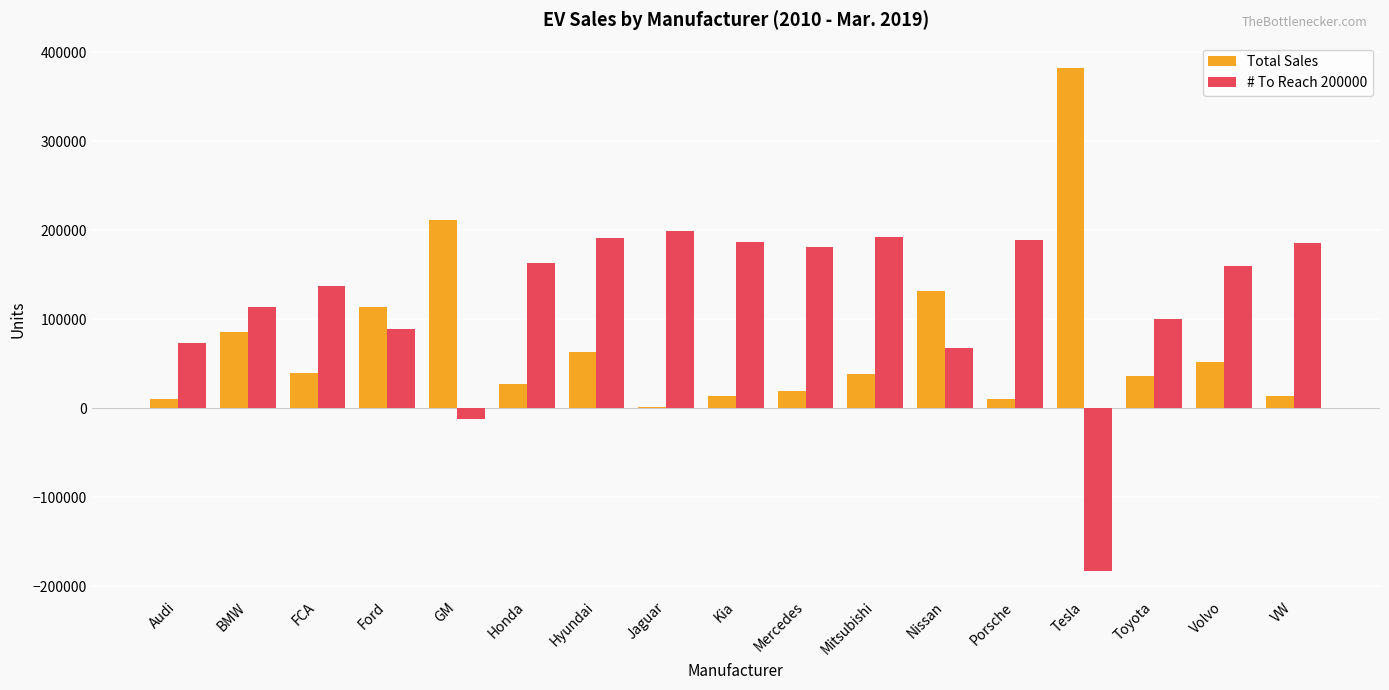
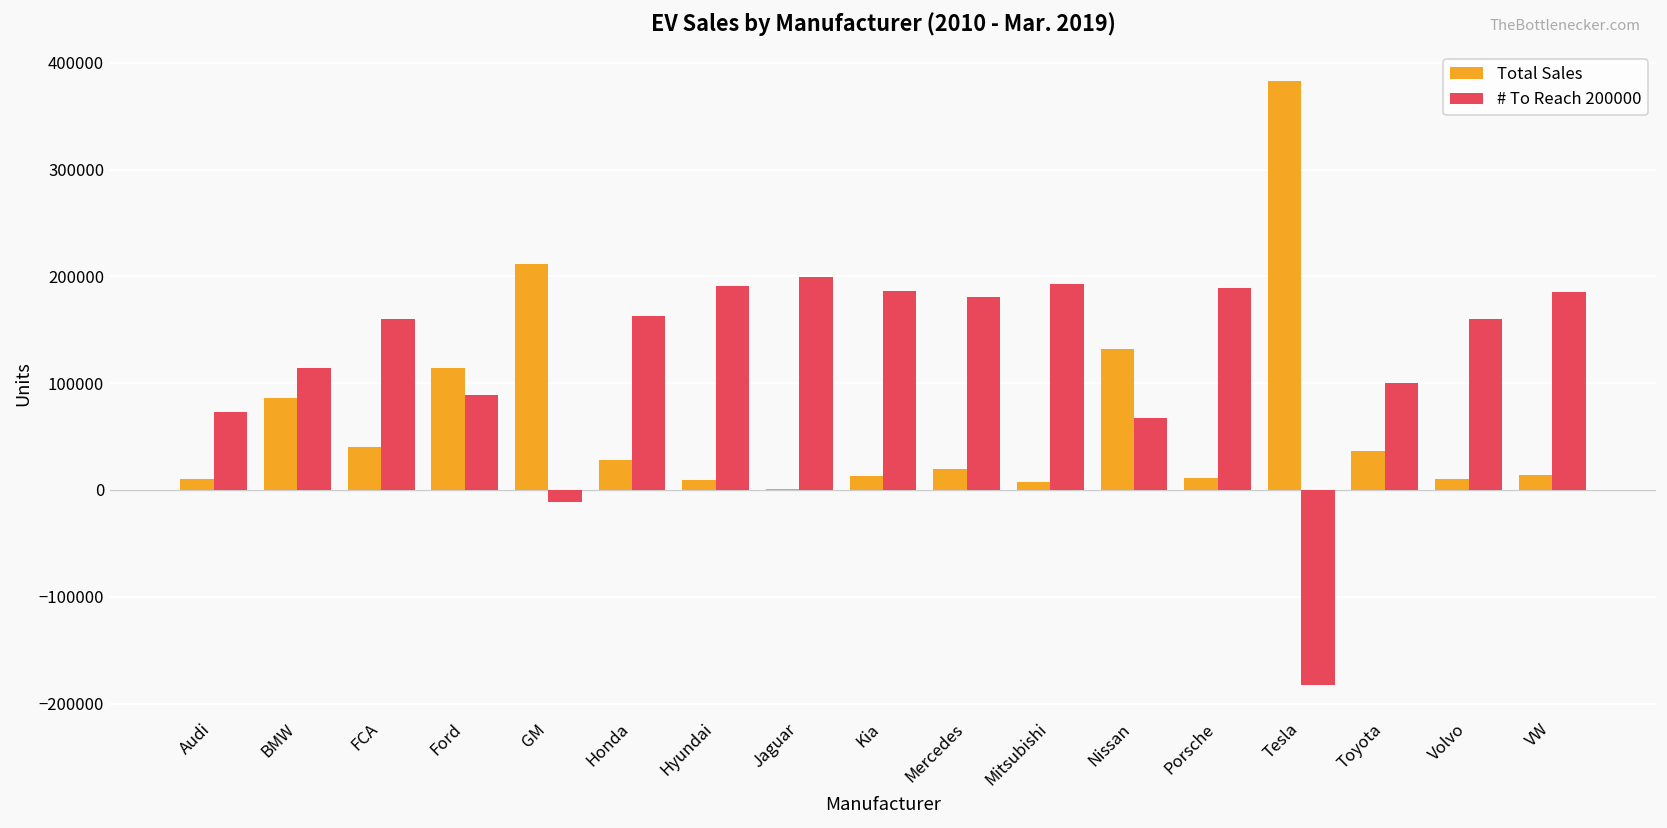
  {
    "Total Sales": {
      "Audi": 10000,
      "BMW": 90000,
      "FCA": 40000,
      "Ford": 110000,
      "GM": 210000,
      "Honda": 30000,
-     "Hyundai": 60000,
+     "Hyundai": 10000,
      "Kia": 10000,
      "Mercedes": 20000,
-     "Mitsubishi": 40000,
+     "Mitsubishi": 10000,
      "Nissan": 130000,
      "Porsche": 10000,
      "Tesla": 380000,
      "Toyota": 40000,
-     "Volvo": 50000,
+     "Volvo": 10000,
      "VW": 10000
    },
    "# To Reach 200000": {
      "Audi": 70000,
      "BMW": 110000,
-     "FCA": 140000,
+     "FCA": 160000,
      "Ford": 90000,
      "GM": -10000,
      "Honda": 160000,
      "Hyundai": 190000,
      "Jaguar": 200000,
      "Kia": 190000,
      "Mercedes": 180000,
      "Mitsubishi": 190000,
      "Nissan": 70000,
      "Porsche": 190000,
      "Tesla": -180000,
      "Toyota": 100000,
      "Volvo": 160000,
      "VW": 190000
    }
  }
